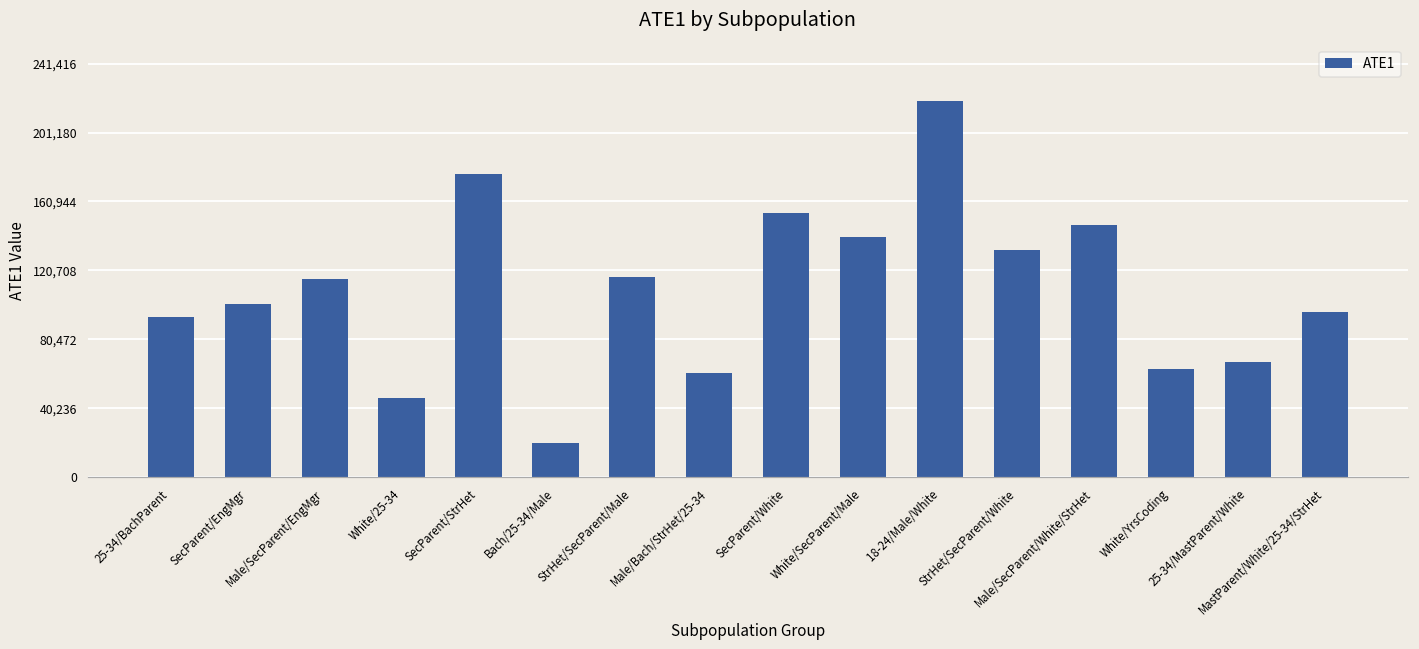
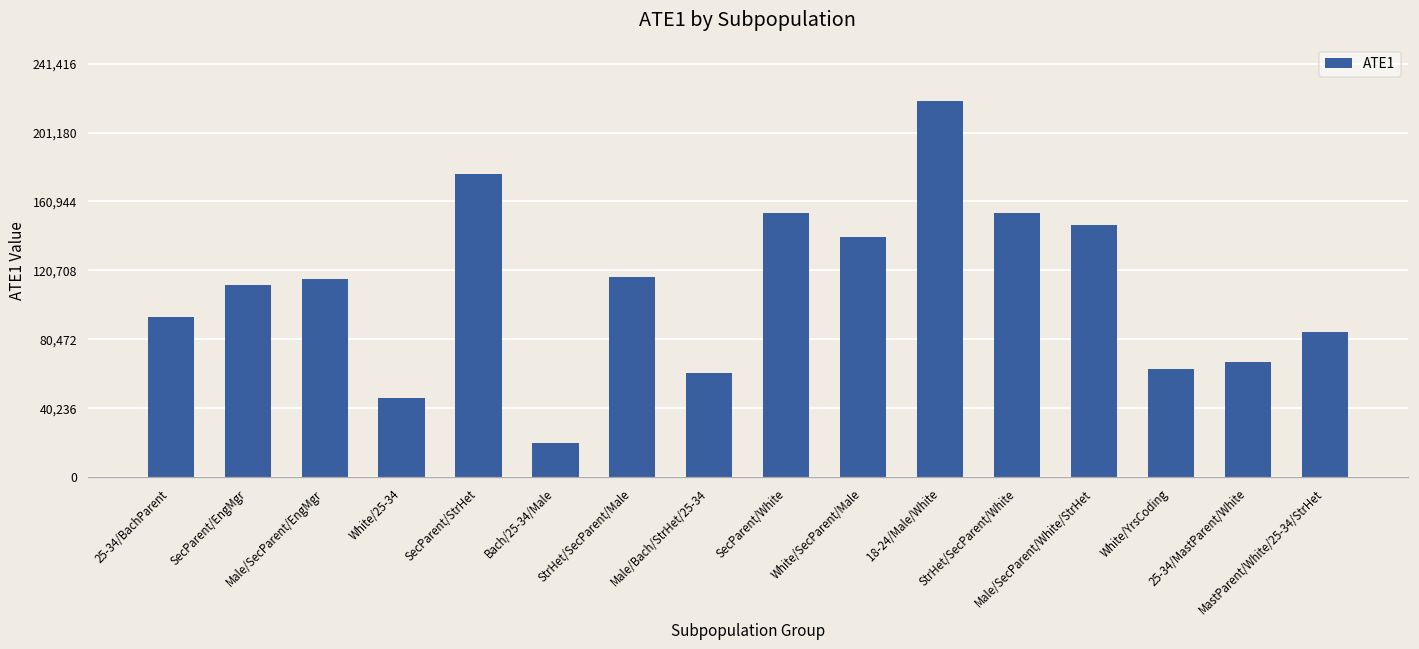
  {
    "25-34/BachParent": "93,000",
-   "SecParent/EngMgr": "101,000",
+   "SecParent/EngMgr": "112,000",
    "Male/SecParent/EngMgr": "116,000",
    "White/25-34": "46,000",
    "SecParent/StrHet": "177,000",
    "Bach/25-34/Male": "20,000",
    "StrHet/SecParent/Male": "117,000",
    "Male/Bach/StrHet/25-34": "61,000",
    "SecParent/White": "154,000",
    "White/SecParent/Male": "140,000",
    "18-24/Male/White": "219,000",
-   "StrHet/SecParent/White": "133,000",
+   "StrHet/SecParent/White": "154,000",
    "Male/SecParent/White/StrHet": "148,000",
    "White/YrsCoding": "63,000",
    "25-34/MastParent/White": "68,000",
-   "MastParent/White/25-34/StrHet": "97,000"
+   "MastParent/White/25-34/StrHet": "85,000"
  }
